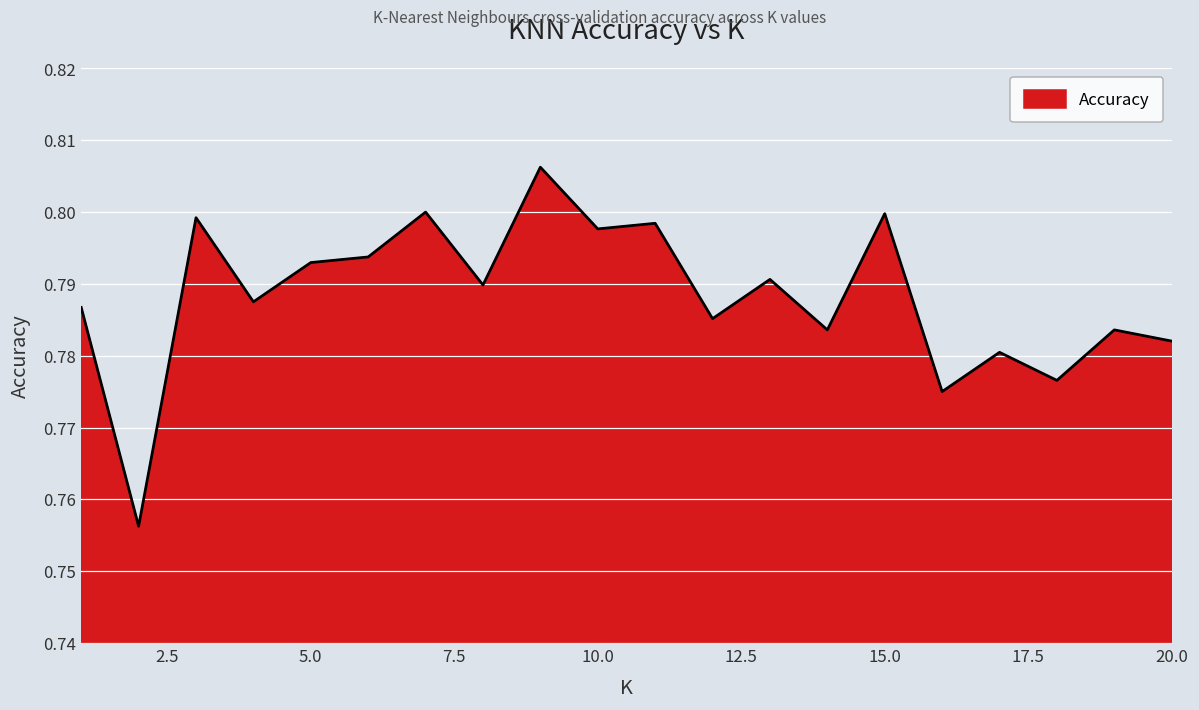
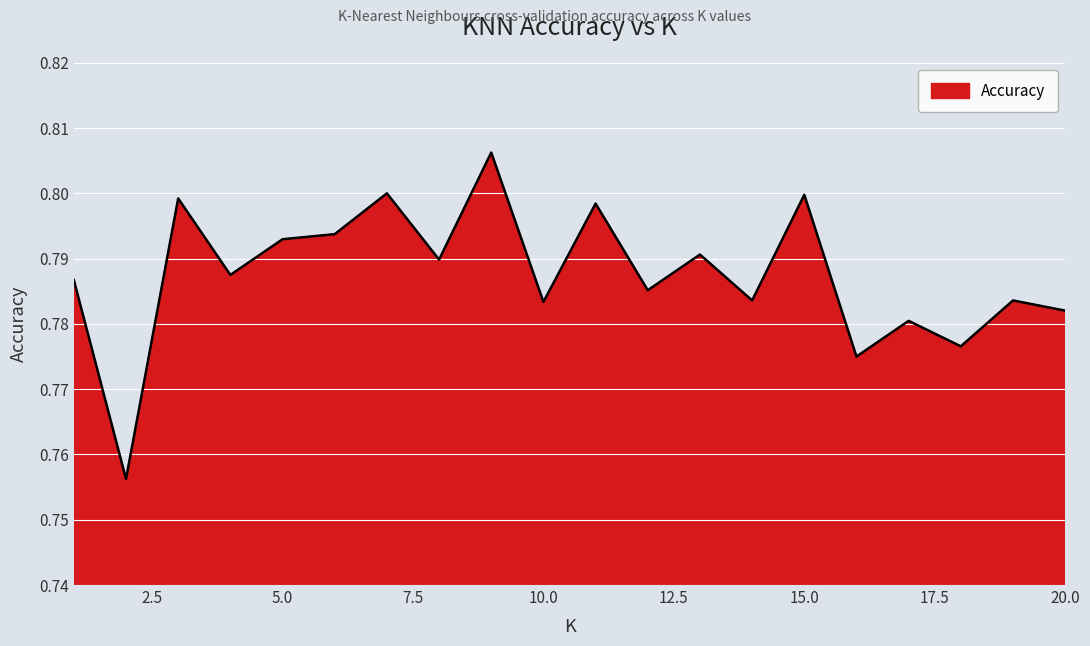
  {
    "5.0": 0.793,
-   "10.0": 0.798,
+   "10.0": 0.783,
    "15.0": 0.800,
    "20.0": 0.782
  }
